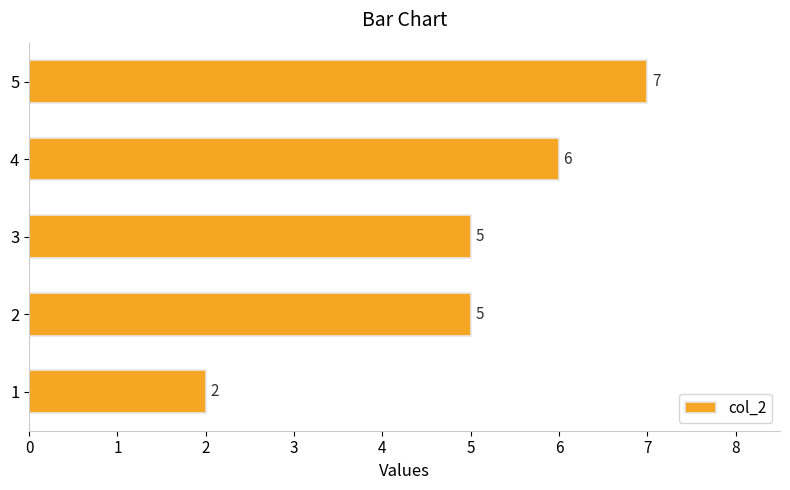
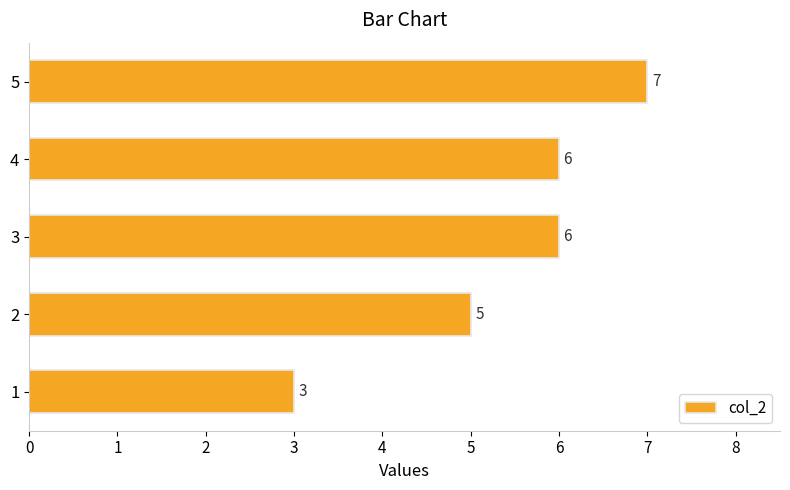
  {
    "5": 7,
    "4": 6,
-   "3": 5,
+   "3": 6,
    "2": 5,
-   "1": 2
+   "1": 3
  }
